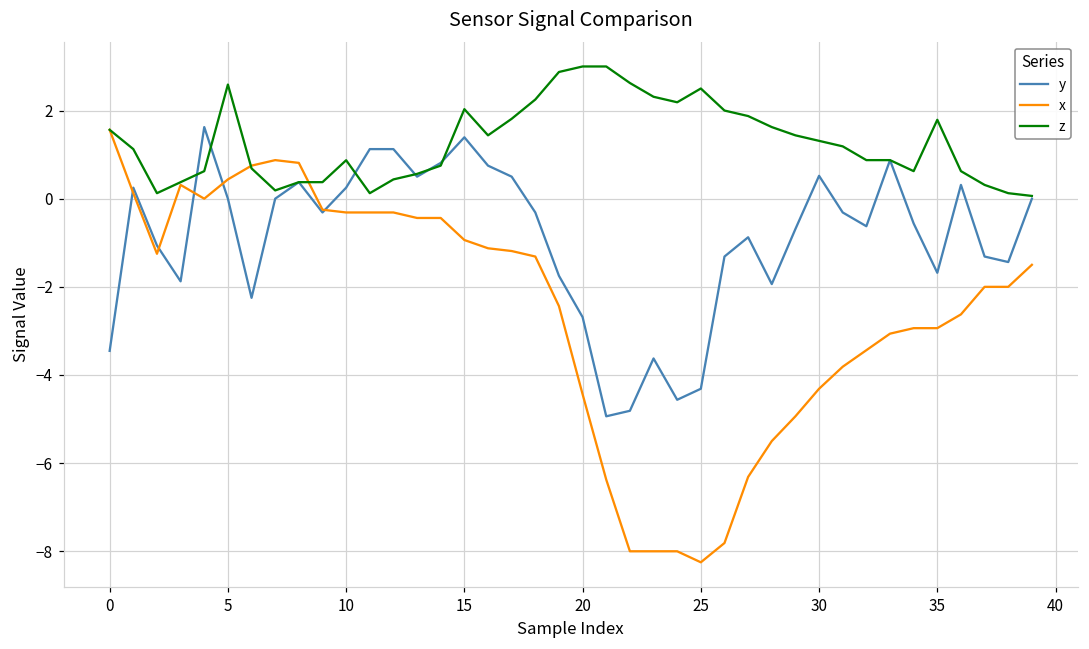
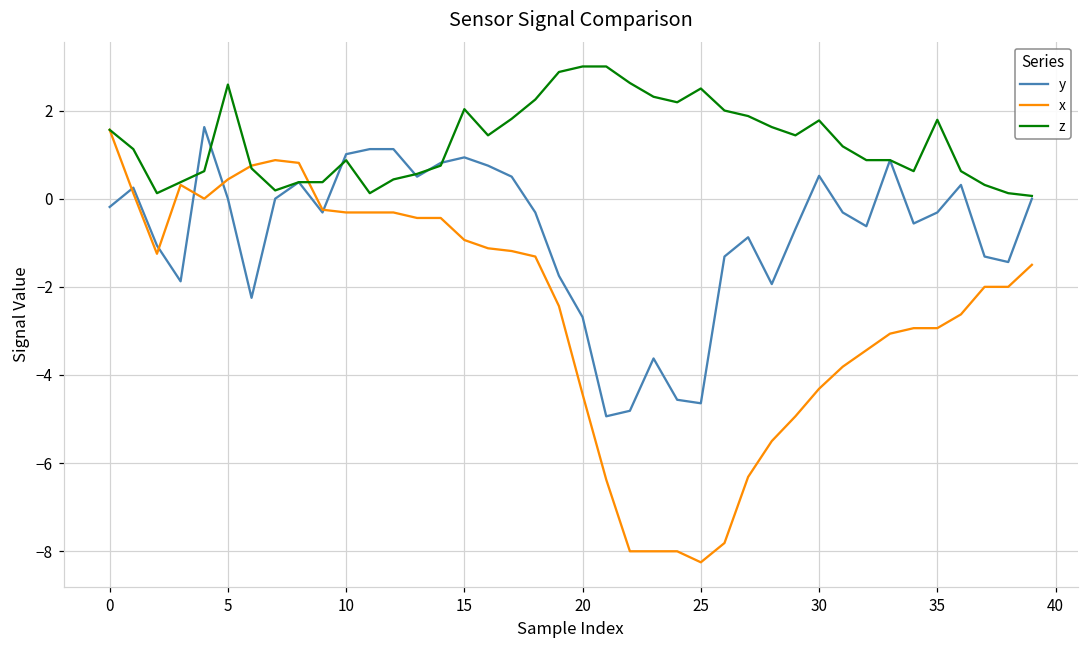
  {
    "y": {
-     "0": -3.5,
+     "0": -0.2,
      "5": 0.0,
-     "10": 0.3,
-     "15": 1.4,
+     "10": 1.0,
+     "15": 0.9,
      "20": -2.7,
-     "25": -4.3,
+     "25": -4.6,
      "30": 0.5,
-     "35": -1.7
+     "35": -0.3
    },
    "x": {
      "5": 0.4,
      "10": -0.3,
      "15": -0.9,
      "20": -4.4,
      "25": -8.3,
      "30": -4.3,
      "35": -2.9
    },
    "z": {
      "5": 2.6,
      "10": 0.9,
      "15": 2.0,
      "20": 3.0,
      "25": 2.5,
-     "30": 1.3,
+     "30": 1.8,
      "35": 1.8
    }
  }
